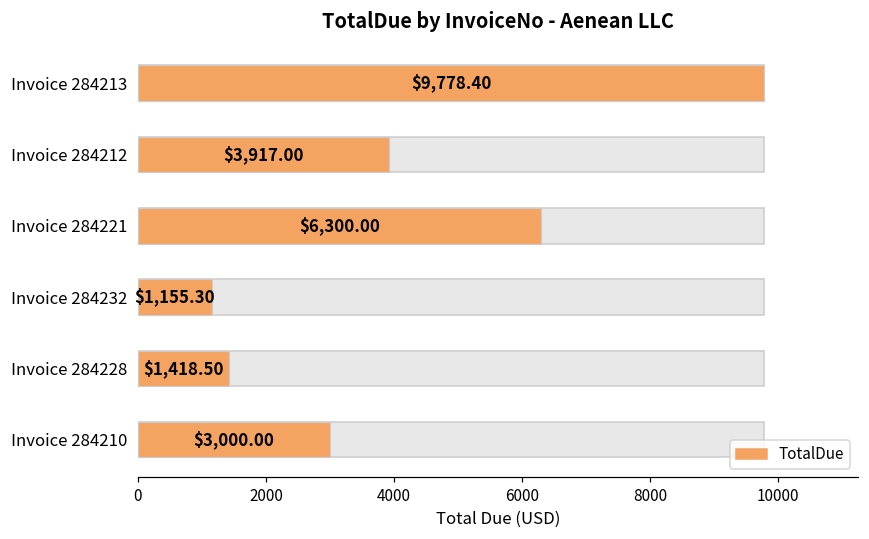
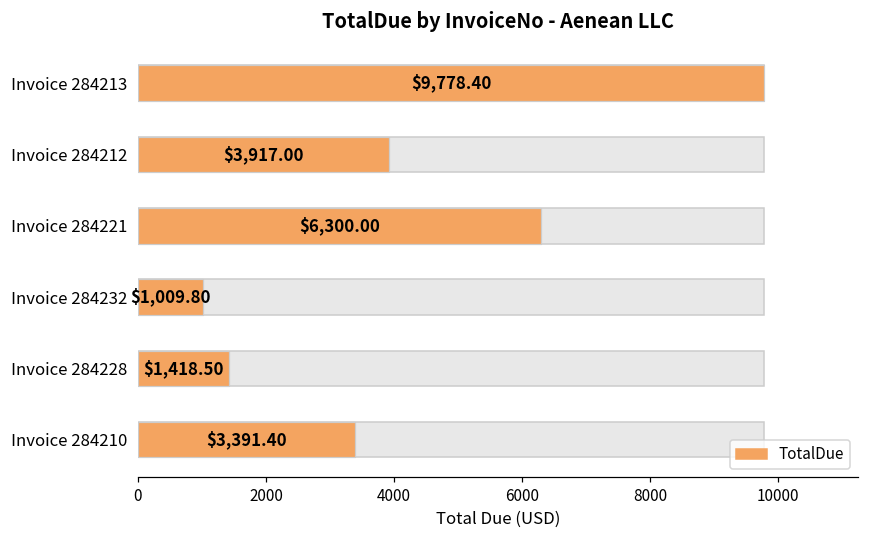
  {
    "TotalDue": {
      "Invoice 284213": "$9,778.40",
-     "Invoice 284232": "$1,155.30",
-     "Invoice 284210": "$3,000.00"
+     "Invoice 284232": "$1,009.80",
+     "Invoice 284210": "$3,391.40"
    }
  }
